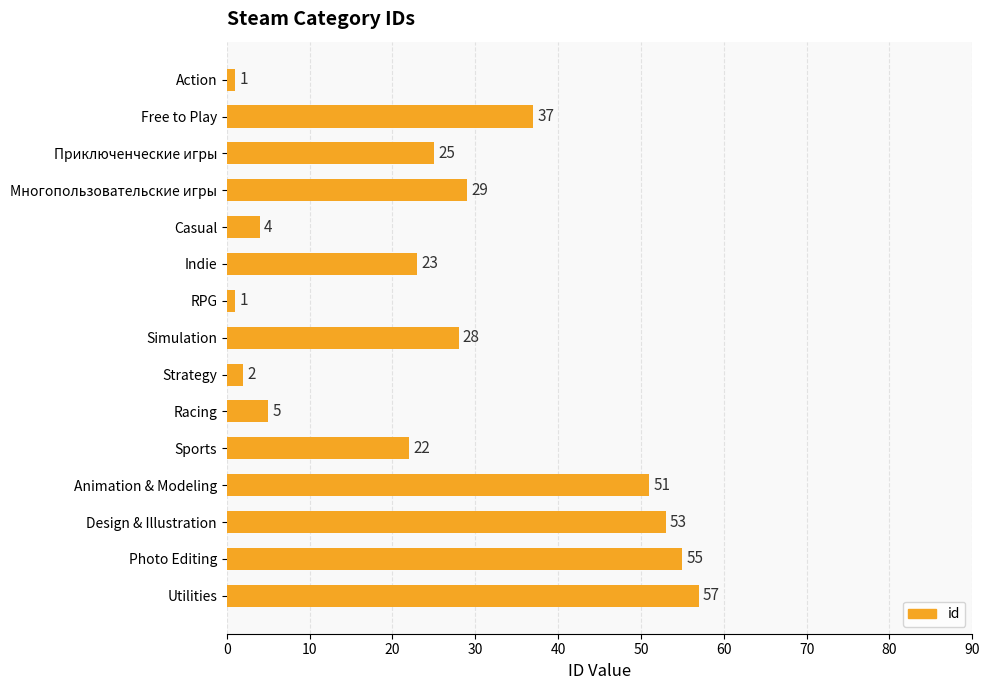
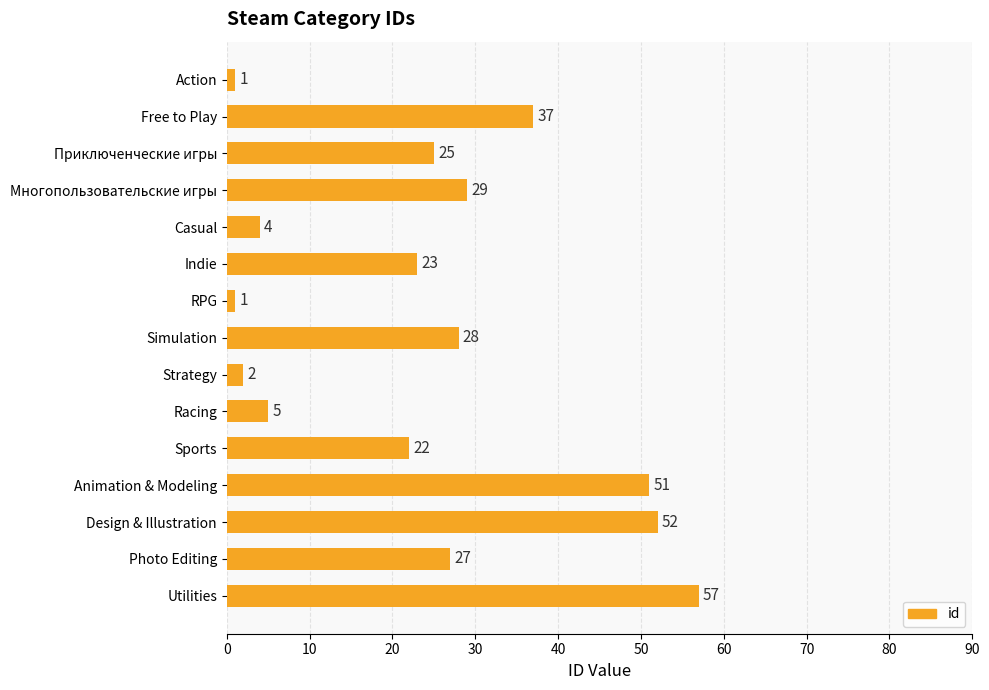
  {
    "Action": 1,
    "Free to Play": 37,
    "Приключенческие игры": 25,
    "Многопользовательские игры": 29,
    "Casual": 4,
    "Indie": 23,
    "RPG": 1,
    "Simulation": 28,
    "Strategy": 2,
    "Racing": 5,
    "Sports": 22,
    "Animation & Modeling": 51,
-   "Design & Illustration": 53,
-   "Photo Editing": 55,
+   "Design & Illustration": 52,
+   "Photo Editing": 27,
    "Utilities": 57
  }
